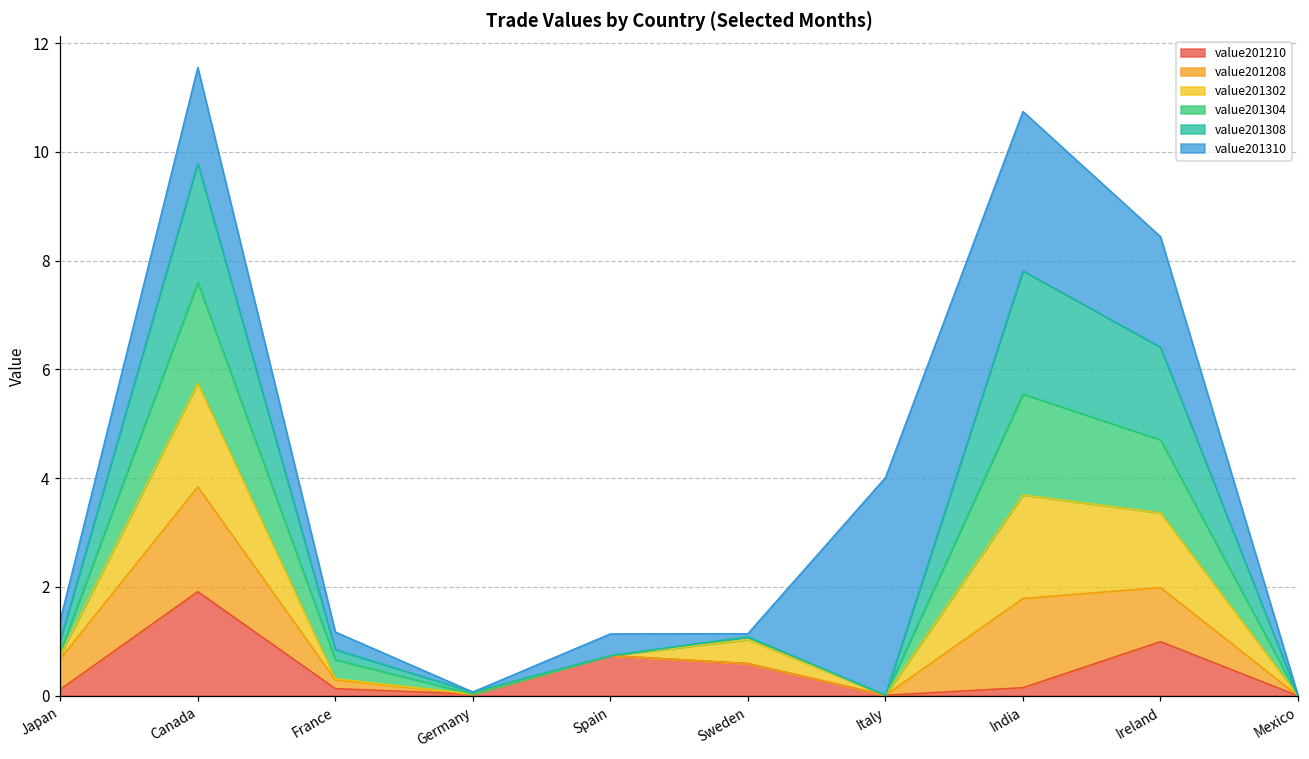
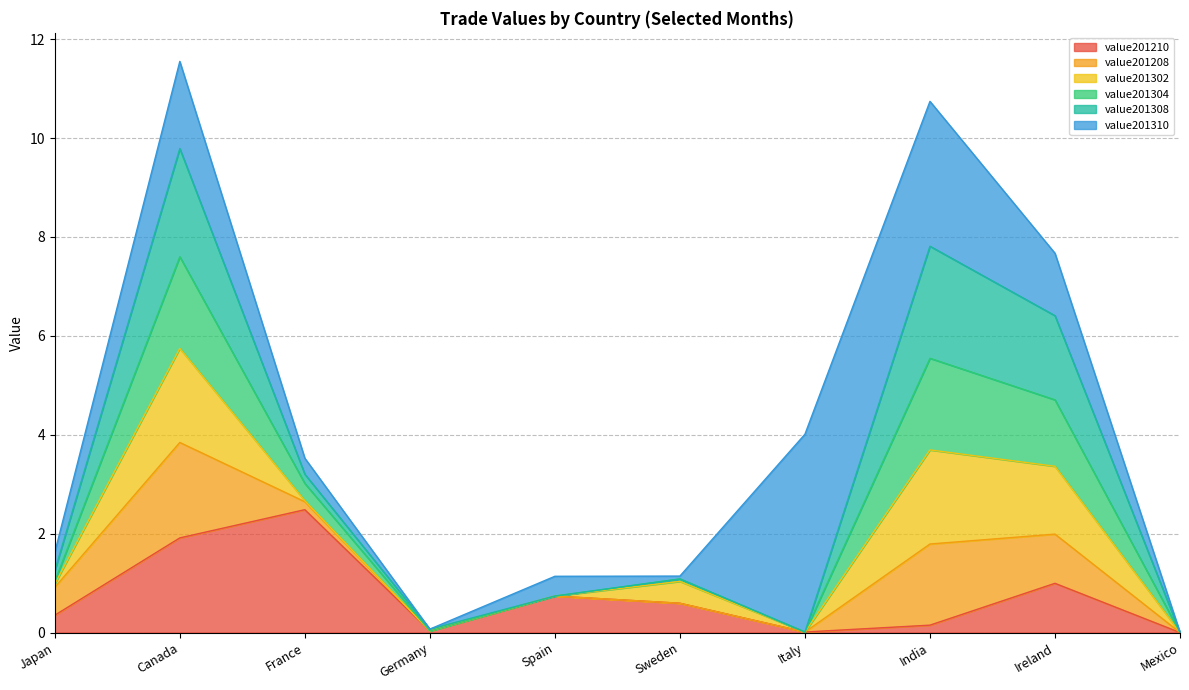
  {
    "value201210": {
-     "Japan": 0.1,
+     "Japan": 0.3,
      "Canada": 1.9,
-     "France": 0.1,
+     "France": 2.5,
      "India": 0.1,
      "Ireland": 1.0
    },
    "value201310": {
      "Japan": 0.4,
      "Canada": 1.8,
      "France": 0.3,
      "Spain": 0.4,
      "Sweden": 0.1,
      "Italy": 4.0,
      "India": 2.9,
-     "Ireland": 2.0
+     "Ireland": 1.3
    }
  }
